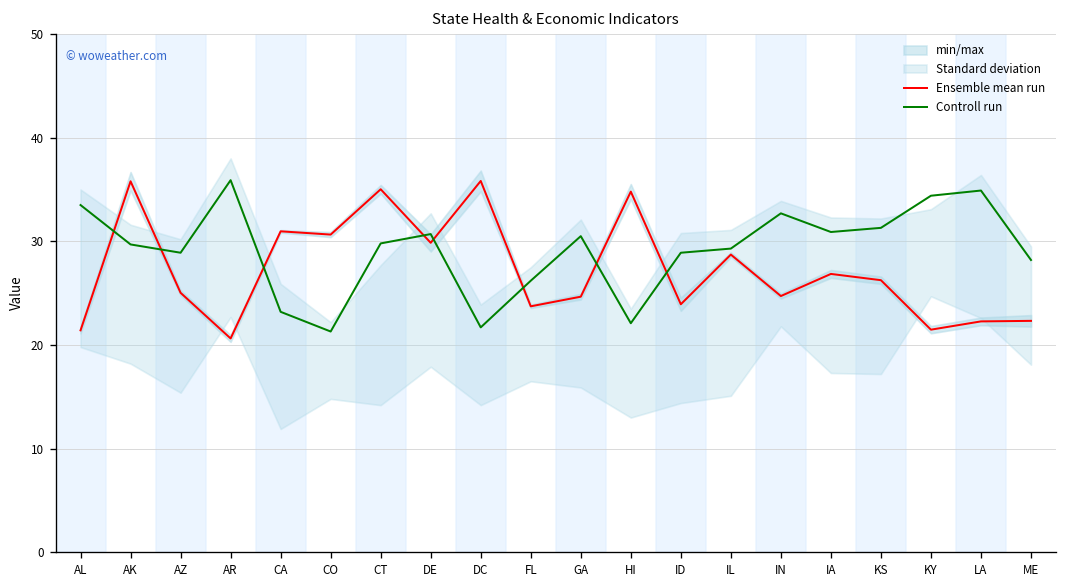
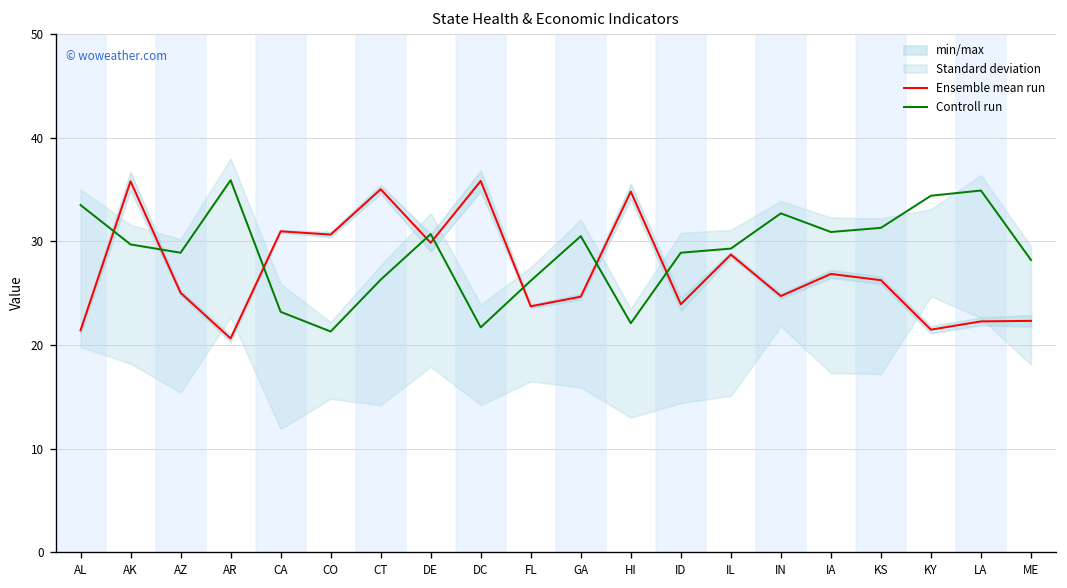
  {
    "Ensemble mean run": {
      "AL": 21,
      "AK": 36,
      "AR": 21,
      "CT": 35,
      "DE": 30,
      "DC": 36,
      "HI": 35,
      "ID": 24,
      "IA": 27,
      "KS": 26,
      "KY": 21,
      "LA": 22,
      "ME": 22
    },
    "Controll run": {
      "AL": 34,
      "AK": 30,
      "AZ": 29,
      "AR": 36,
      "CA": 23,
      "CO": 21,
-     "CT": 30,
+     "CT": 26,
      "DC": 22,
      "FL": 26,
      "GA": 31,
      "HI": 22,
      "ID": 29,
      "IL": 29,
      "IN": 33,
      "IA": 31,
      "KS": 31,
      "KY": 34,
      "LA": 35,
      "ME": 28
    }
  }
